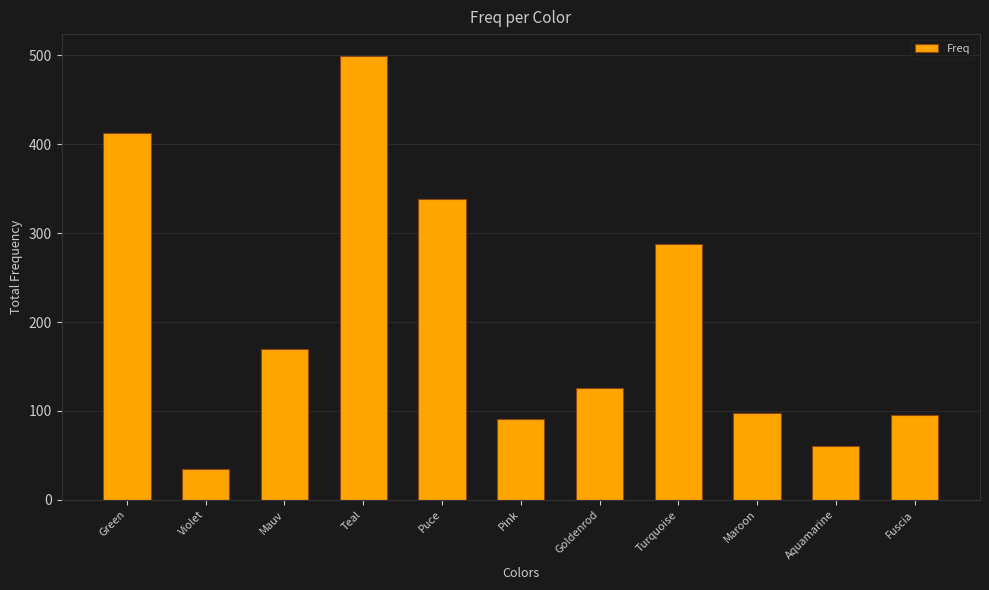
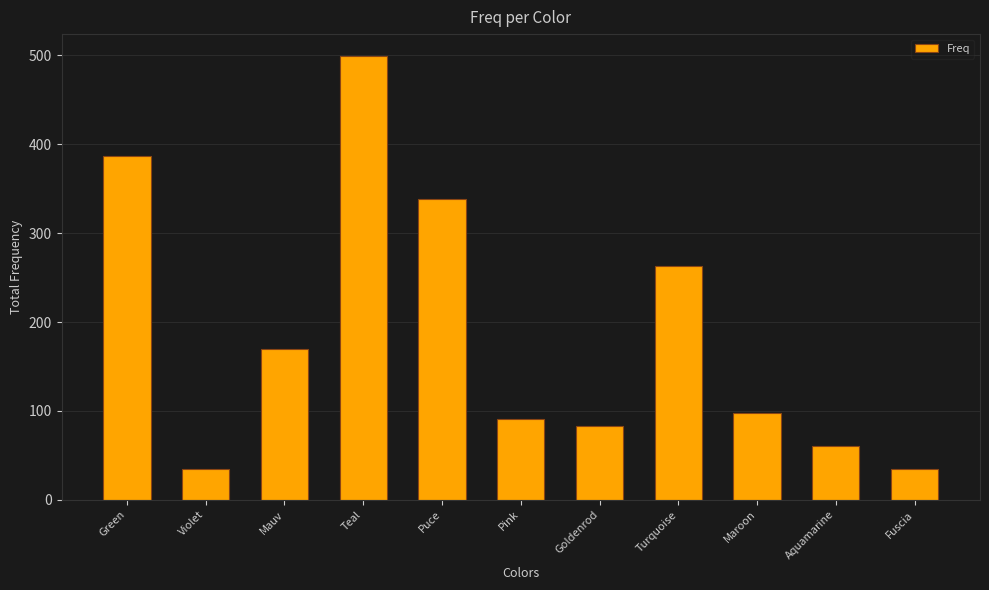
  {
-   "Green": 410,
+   "Green": 390,
    "Violet": 40,
    "Mauv": 170,
    "Teal": 500,
    "Puce": 340,
    "Pink": 90,
-   "Goldenrod": 130,
-   "Turquoise": 290,
+   "Goldenrod": 80,
+   "Turquoise": 260,
    "Maroon": 100,
    "Aquamarine": 60,
-   "Fuscia": 100
+   "Fuscia": 40
  }
